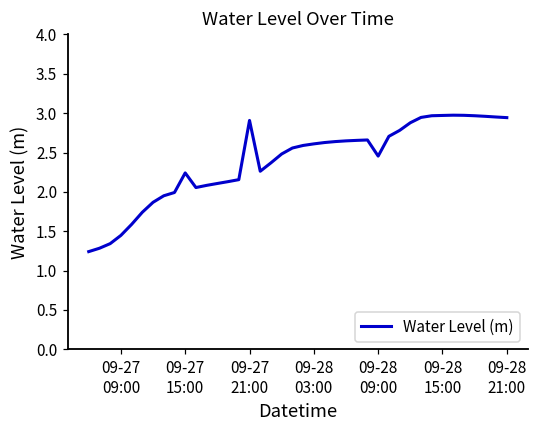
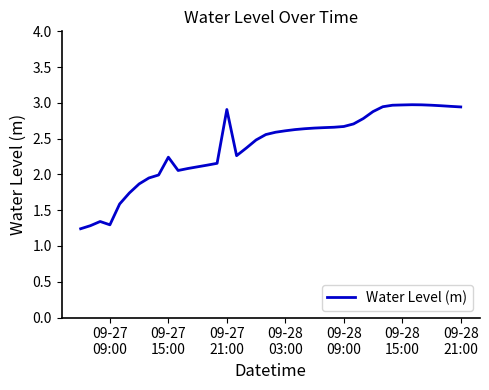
  {
-   "09-27 09:00": 1.4,
+   "09-27 09:00": 1.3,
    "09-27 15:00": 2.2,
    "09-27 21:00": 2.9,
    "09-28 03:00": 2.6,
-   "09-28 09:00": 2.5,
+   "09-28 09:00": 2.7,
    "09-28 15:00": 3.0,
    "09-28 21:00": 2.9
  }
